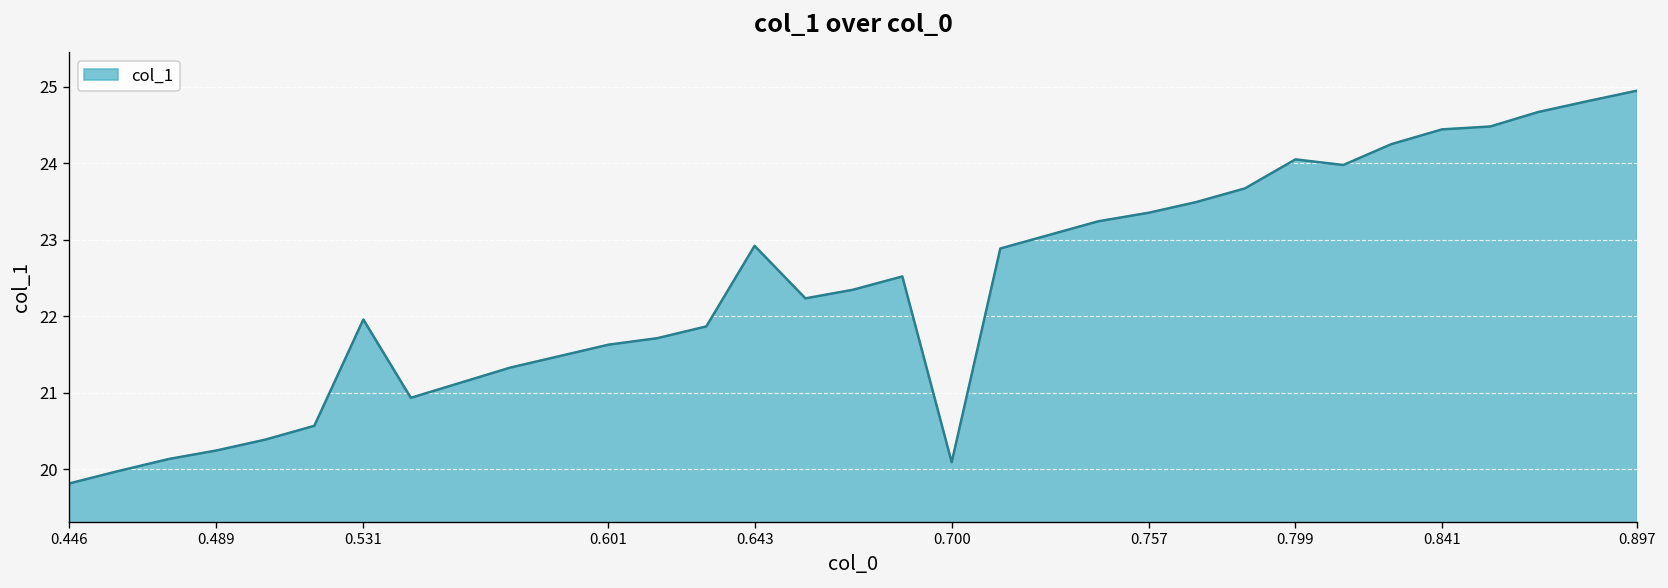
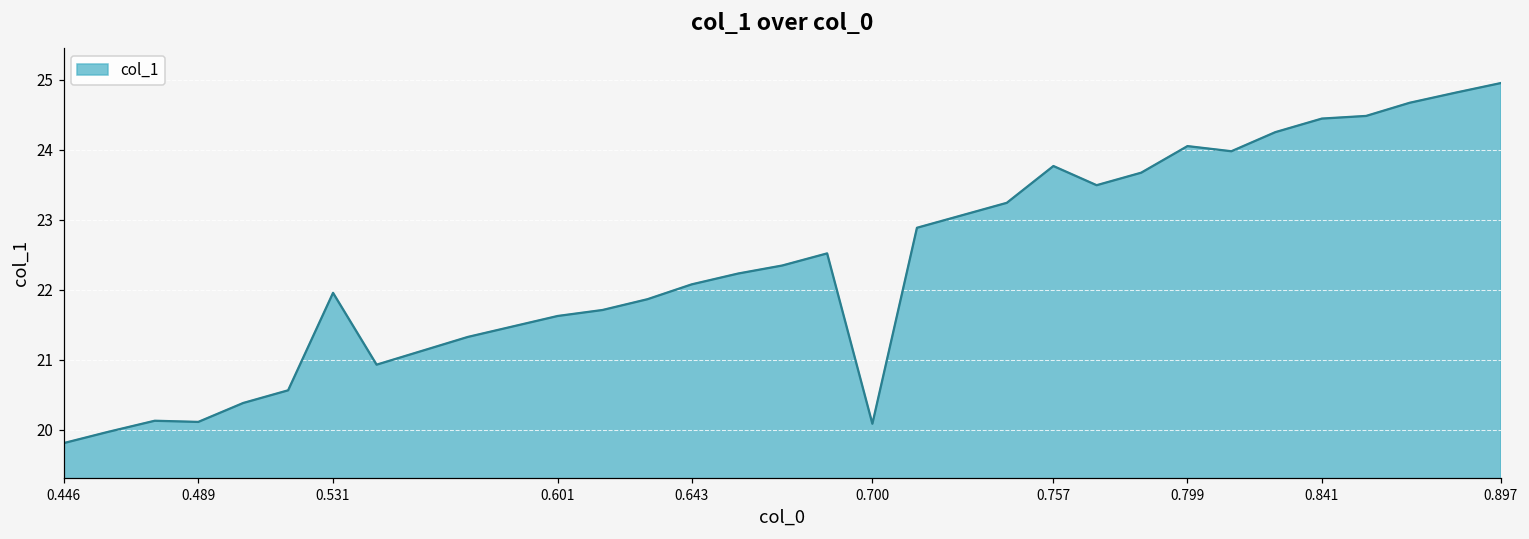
  {
    "0.446": 19.8,
-   "0.489": 20.2,
+   "0.489": 20.1,
    "0.531": 22.0,
    "0.601": 21.6,
-   "0.643": 22.9,
+   "0.643": 22.1,
    "0.700": 20.1,
-   "0.757": 23.4,
+   "0.757": 23.8,
    "0.799": 24.1,
    "0.841": 24.4,
    "0.897": 25.0
  }
